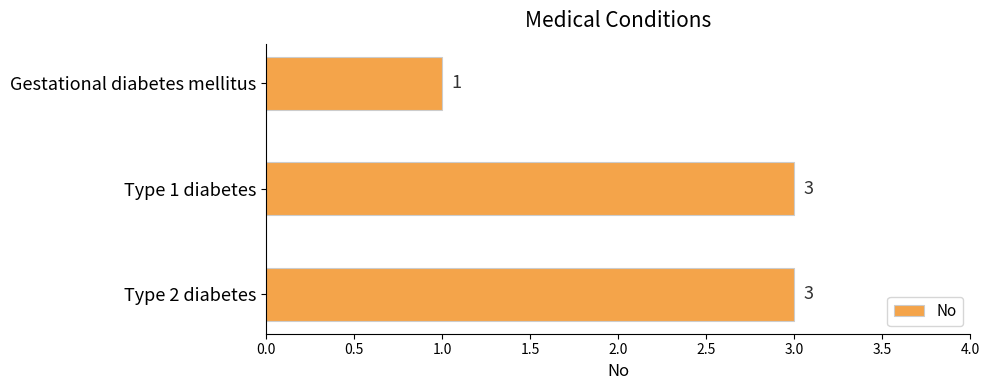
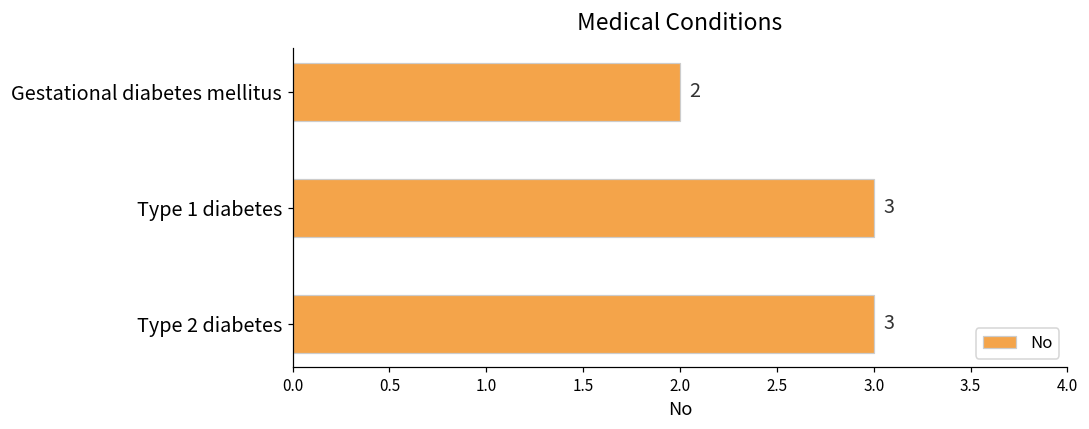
  {
-   "Gestational diabetes mellitus": 1,
+   "Gestational diabetes mellitus": 2,
    "Type 1 diabetes": 3,
    "Type 2 diabetes": 3
  }
